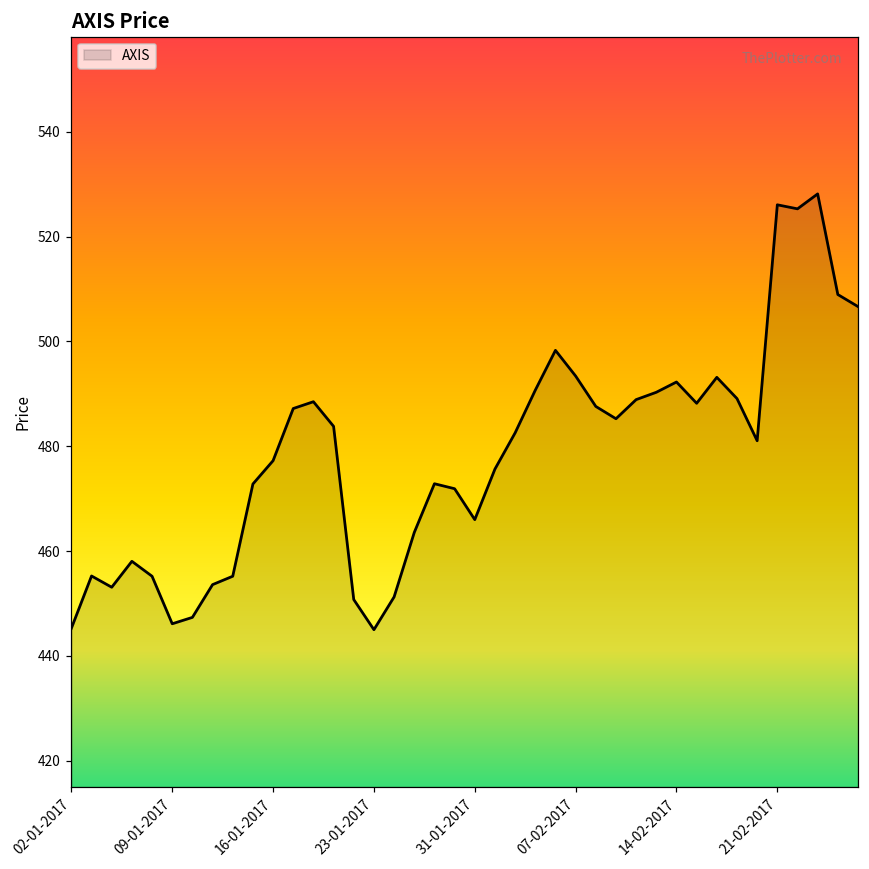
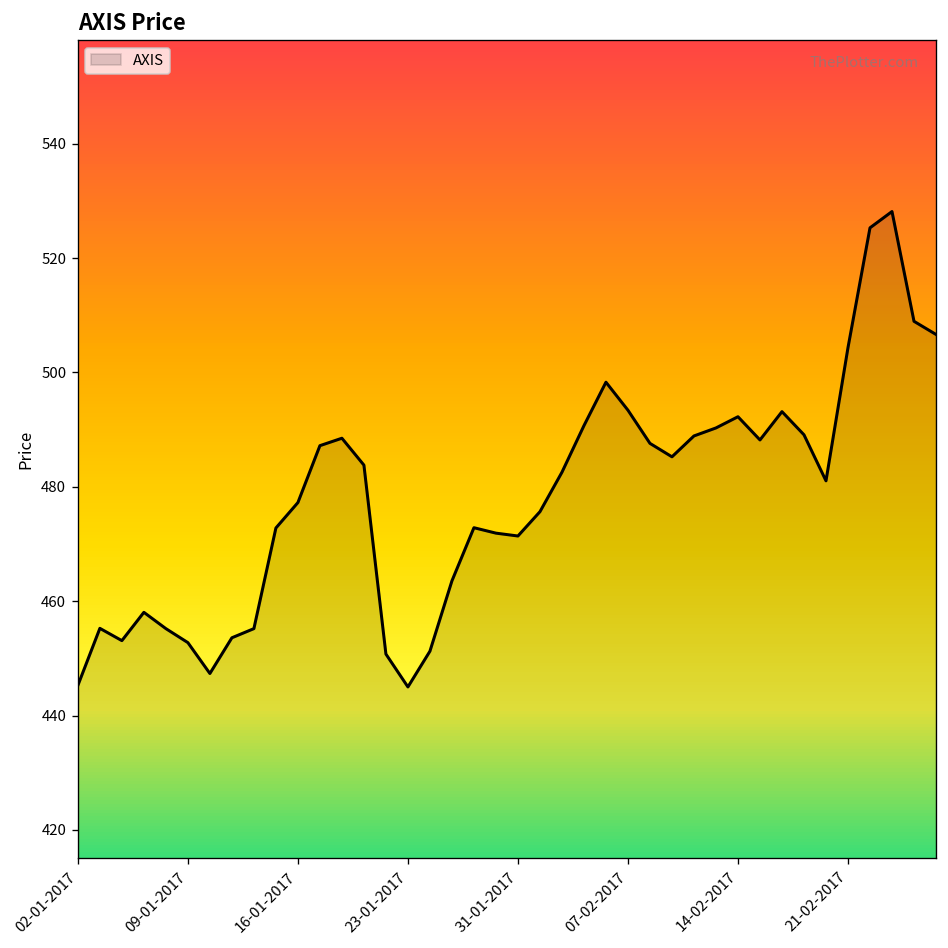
  {
    "02-01-2017": 445,
-   "09-01-2017": 446,
+   "09-01-2017": 453,
    "16-01-2017": 477,
    "23-01-2017": 445,
-   "31-01-2017": 466,
+   "31-01-2017": 471,
    "07-02-2017": 493,
    "14-02-2017": 492,
-   "21-02-2017": 526
+   "21-02-2017": 504
  }
